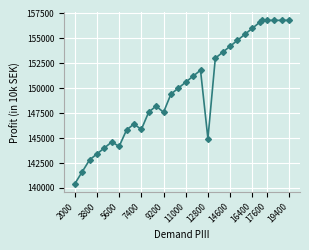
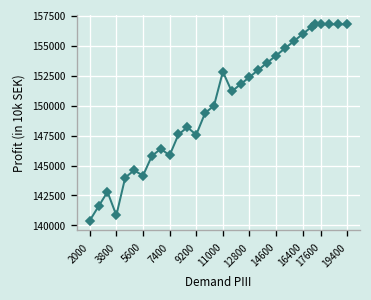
  {
    "2000": 140000,
-   "3800": 143000,
+   "3800": 141000,
    "5600": 144000,
    "7400": 146000,
    "9200": 148000,
-   "11000": 151000,
-   "12800": 145000,
+   "11000": 153000,
+   "12800": 152000,
    "14600": 154000,
    "16400": 156000,
    "17600": 157000,
    "19400": 157000
  }
